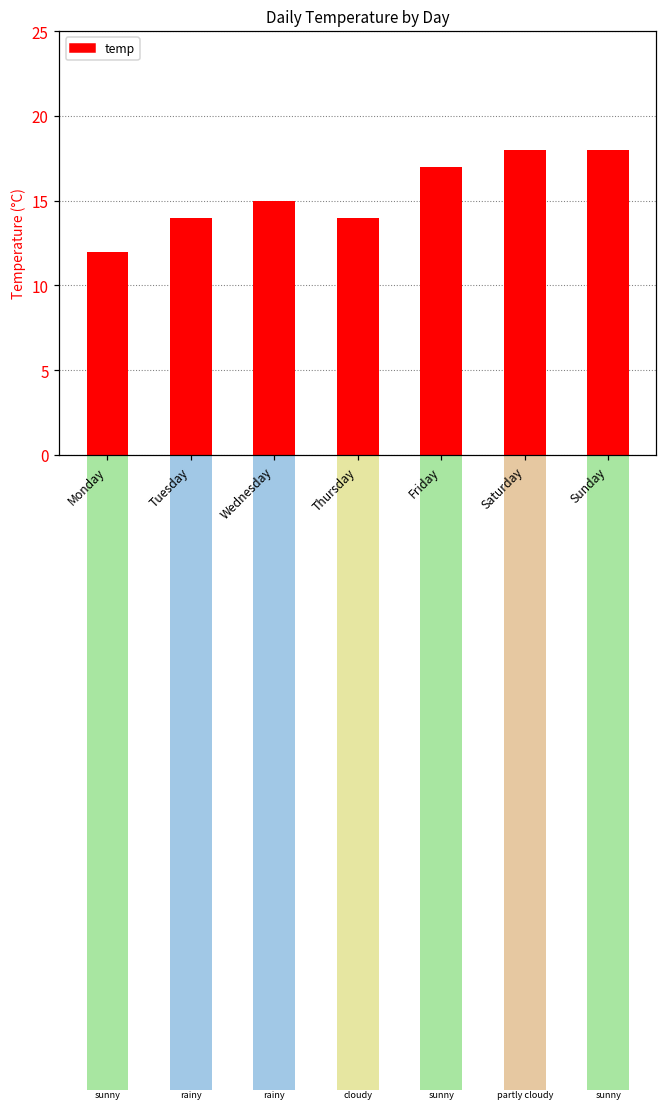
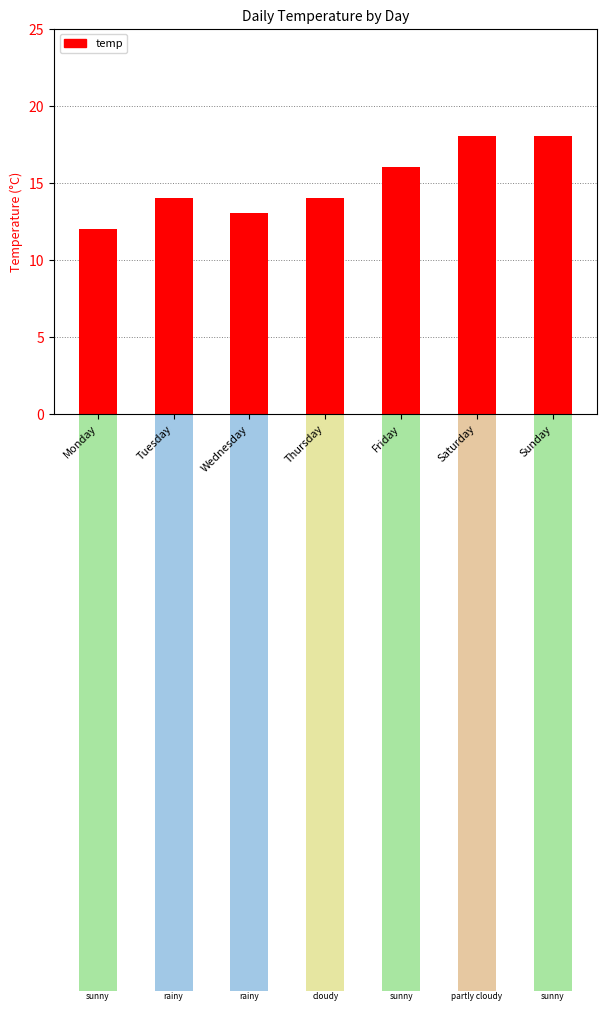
  {
    "temp": {
      "Monday": 12,
      "Tuesday": 14,
-     "Wednesday": 15,
+     "Wednesday": 13,
      "Thursday": 14,
-     "Friday": 17,
+     "Friday": 16,
      "Saturday": 18,
      "Sunday": 18
    }
  }
